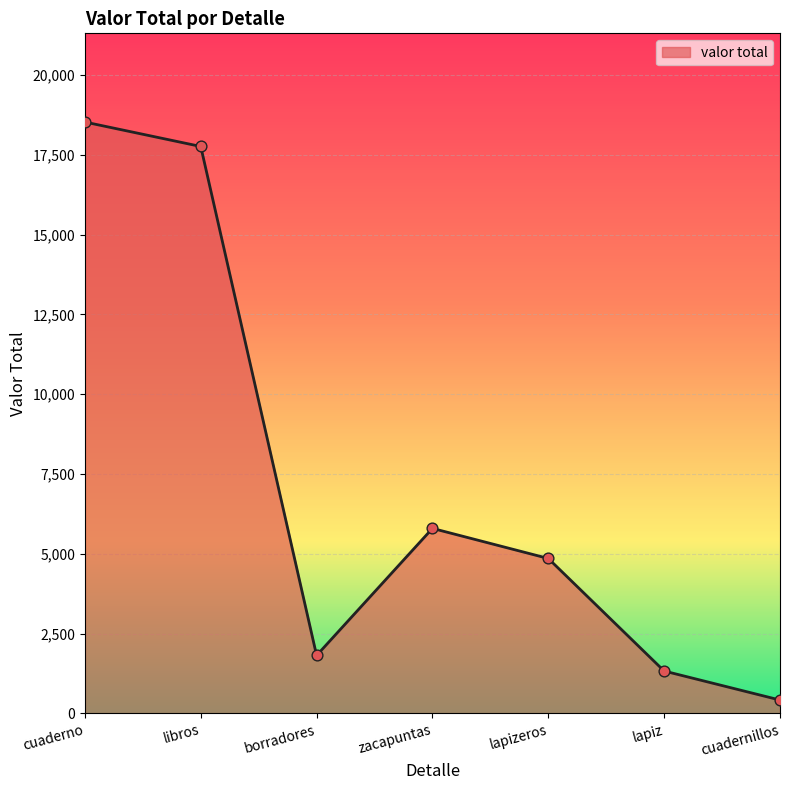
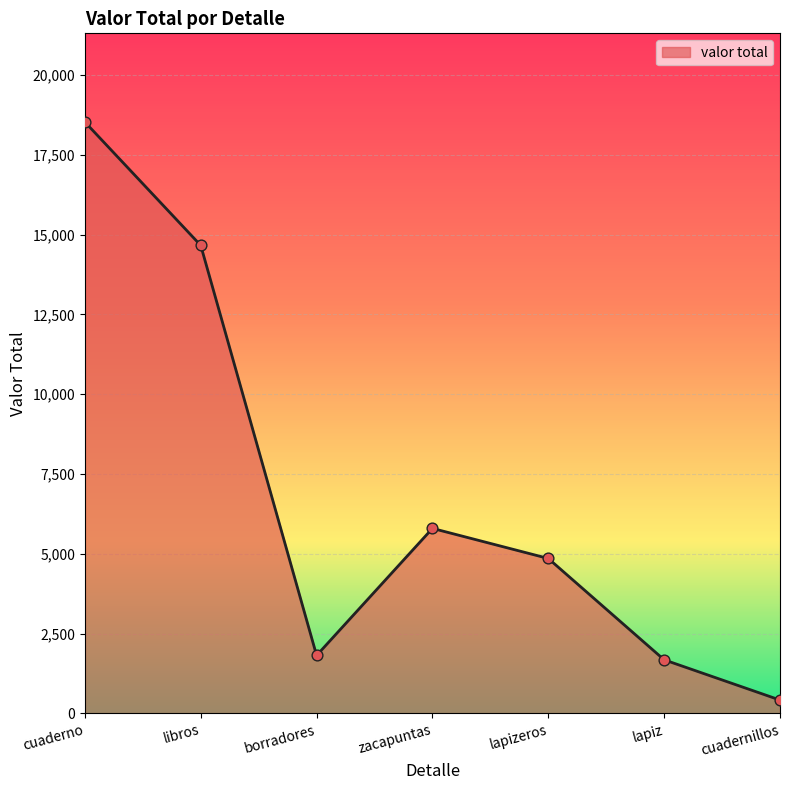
  {
    "cuaderno": "18,500",
-   "libros": "17,800",
+   "libros": "14,700",
    "borradores": "1,800",
    "zacapuntas": "5,800",
    "lapizeros": "4,900",
-   "lapiz": "1,300",
+   "lapiz": "1,700",
    "cuadernillos": "400"
  }
